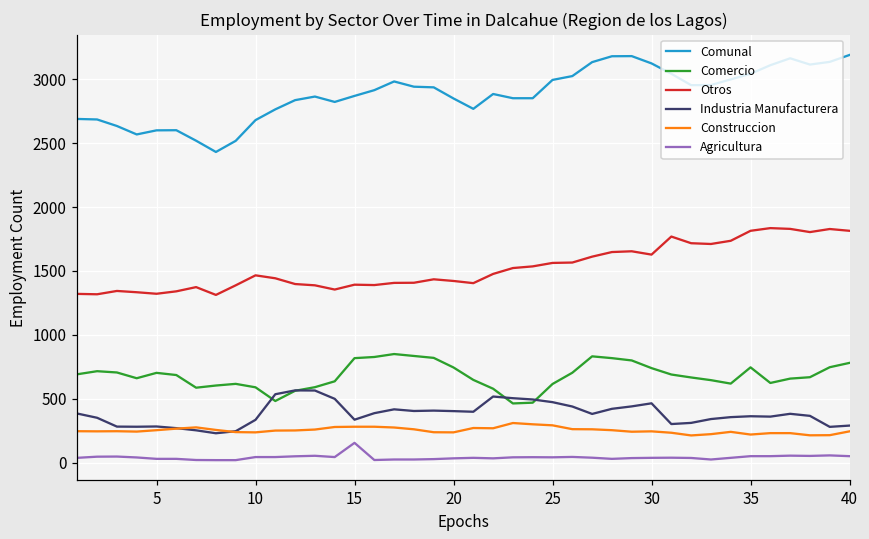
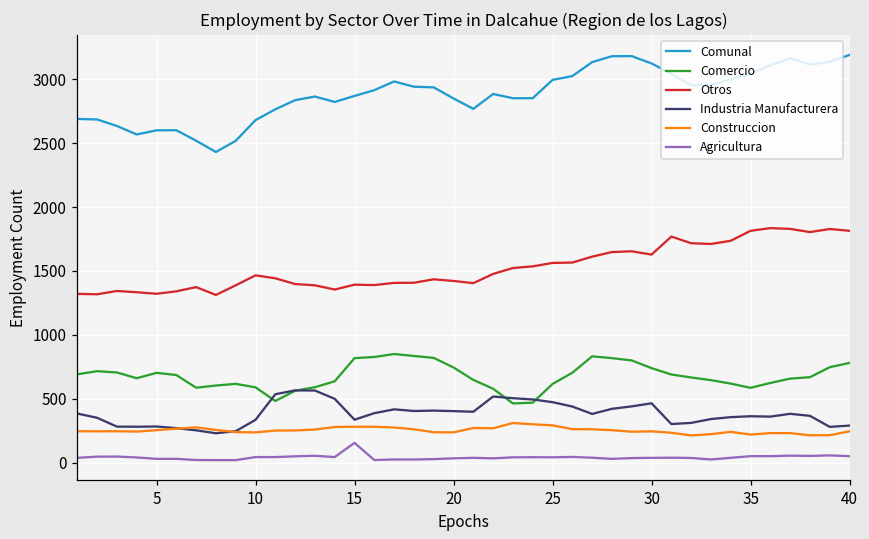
  {
    "Comunal": {
      "5": 2600,
      "10": 2680,
      "15": 2870,
      "20": 2850,
      "25": 2990,
      "30": 3120,
      "40": 3190
    },
    "Comercio": {
      "5": 700,
      "10": 590,
      "15": 820,
      "20": 750,
      "25": 620,
      "30": 740,
-     "35": 750,
+     "35": 590,
      "40": 780
    },
    "Otros": {
      "5": 1320,
      "10": 1470,
      "15": 1390,
      "20": 1420,
      "25": 1560,
      "30": 1630,
      "35": 1810,
      "40": 1810
    },
    "Industria Manufacturera": {
      "5": 290,
      "10": 340,
      "15": 340,
      "20": 410,
      "25": 480,
      "30": 470,
      "35": 370,
      "40": 290
    },
    "Construccion": {
      "5": 260,
      "10": 240,
      "15": 280,
      "20": 240,
      "25": 290,
      "30": 250,
      "35": 220,
      "40": 250
    },
    "Agricultura": {
      "5": 30,
      "10": 50,
      "15": 160,
      "20": 40,
      "25": 40,
      "30": 40,
      "35": 50,
      "40": 50
    }
  }
